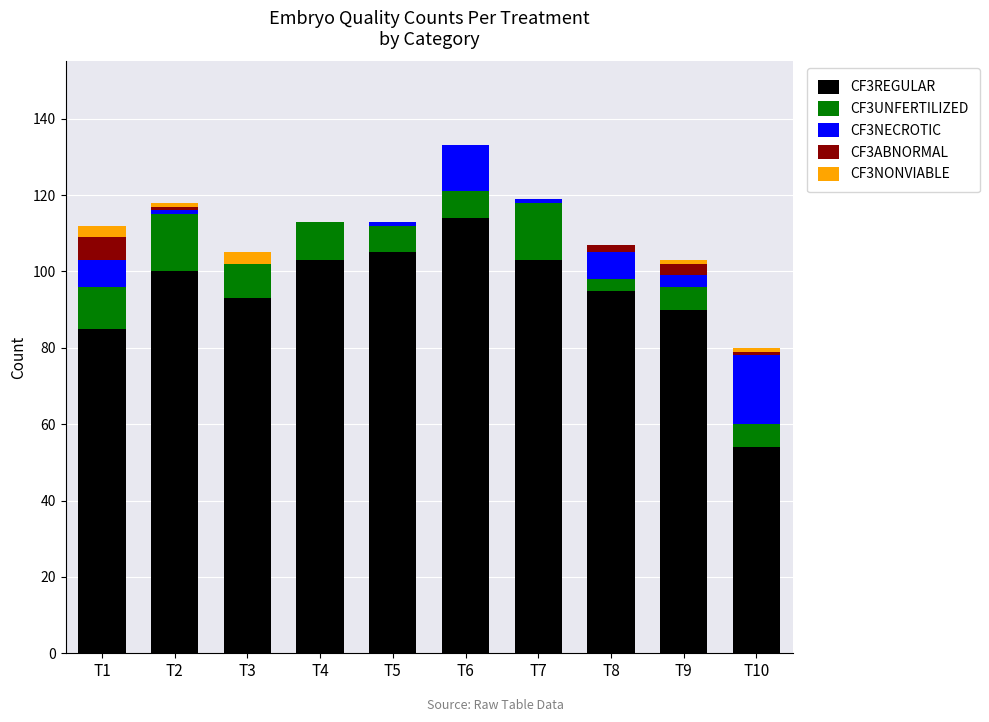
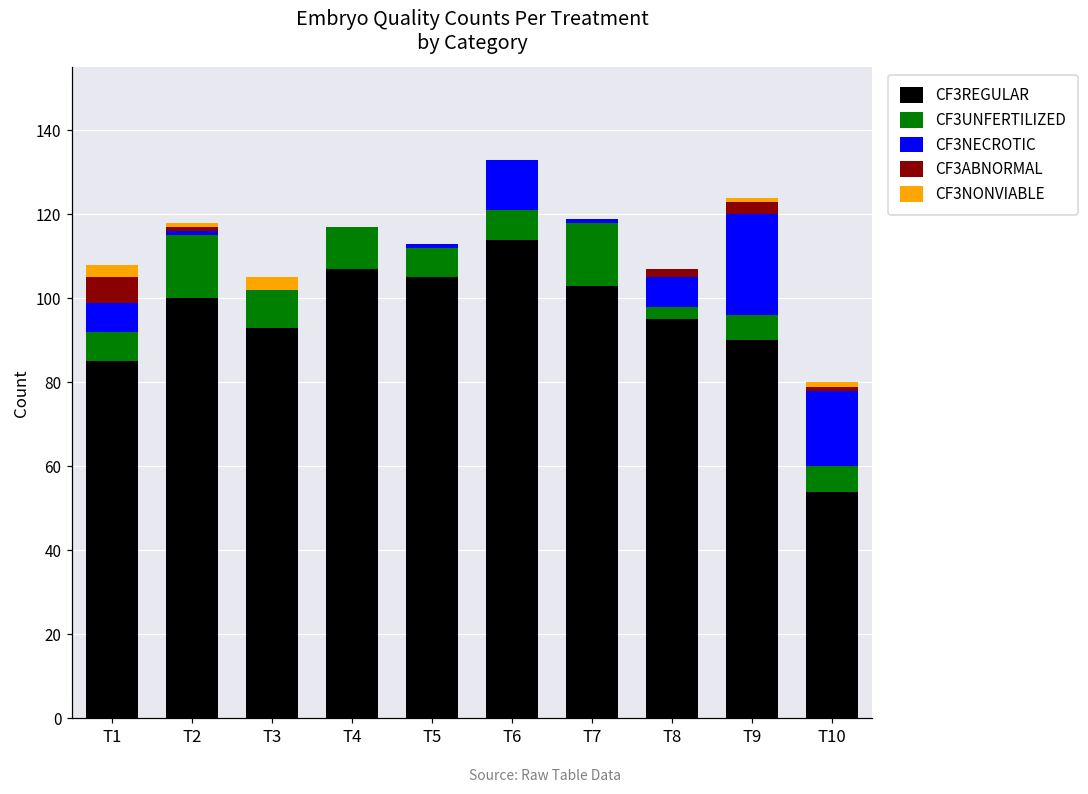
  {
    "CF3REGULAR": {
      "T1": 85,
      "T2": 100,
      "T3": 93,
-     "T4": 103,
+     "T4": 107,
      "T5": 105,
      "T6": 114,
      "T7": 103,
      "T8": 95,
      "T9": 90,
      "T10": 54
    },
    "CF3UNFERTILIZED": {
-     "T1": 11,
+     "T1": 7,
      "T2": 15,
      "T3": 9,
      "T4": 10,
      "T5": 7,
      "T6": 7,
      "T7": 15,
      "T8": 3,
      "T9": 6,
      "T10": 6
    },
    "CF3NECROTIC": {
      "T1": 7,
      "T2": 1,
      "T3": 0,
      "T4": 0,
      "T5": 1,
      "T6": 12,
      "T7": 1,
      "T8": 7,
-     "T9": 3,
+     "T9": 24,
      "T10": 18
    },
    "CF3ABNORMAL": {
      "T1": 6,
      "T2": 1,
      "T3": 0,
      "T4": 0,
      "T5": 0,
      "T6": 0,
      "T7": 0,
      "T8": 2,
      "T9": 3,
      "T10": 1
    },
    "CF3NONVIABLE": {
      "T1": 3,
      "T2": 1,
      "T3": 3,
      "T4": 0,
      "T5": 0,
      "T6": 0,
      "T7": 0,
      "T8": 0,
      "T9": 1,
      "T10": 1
    }
  }
